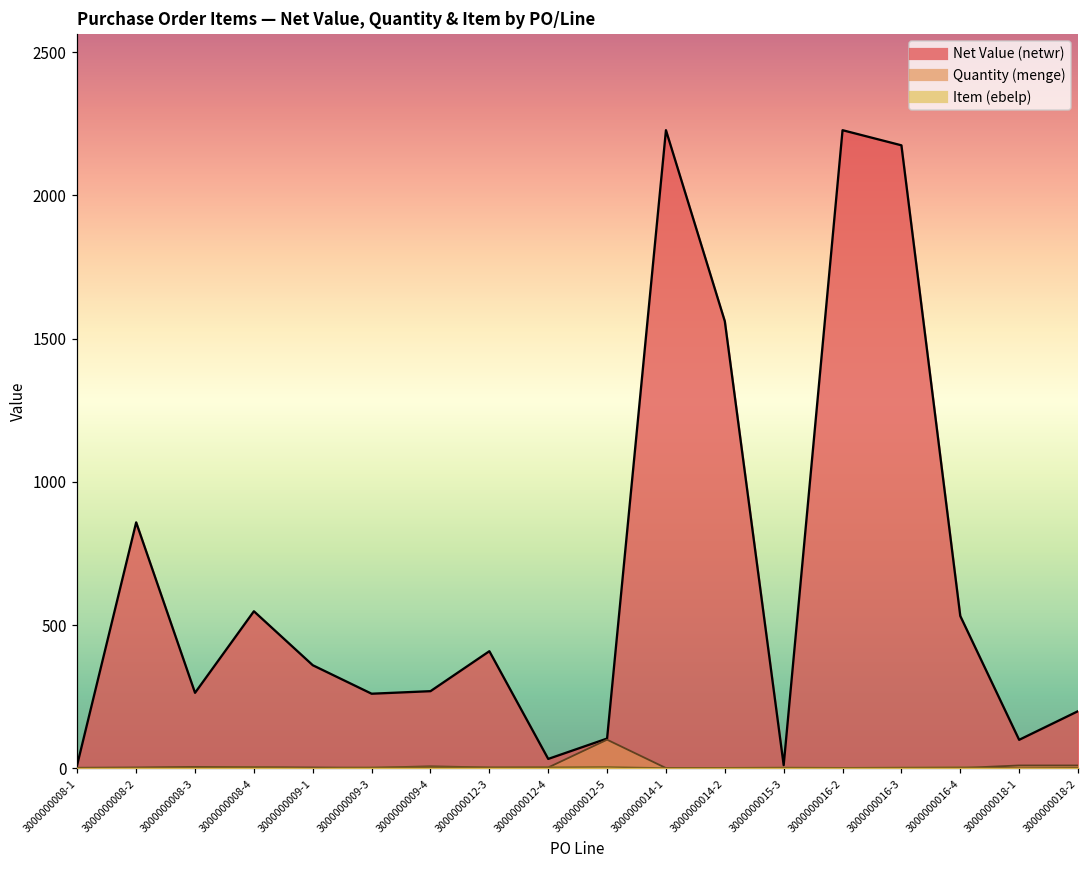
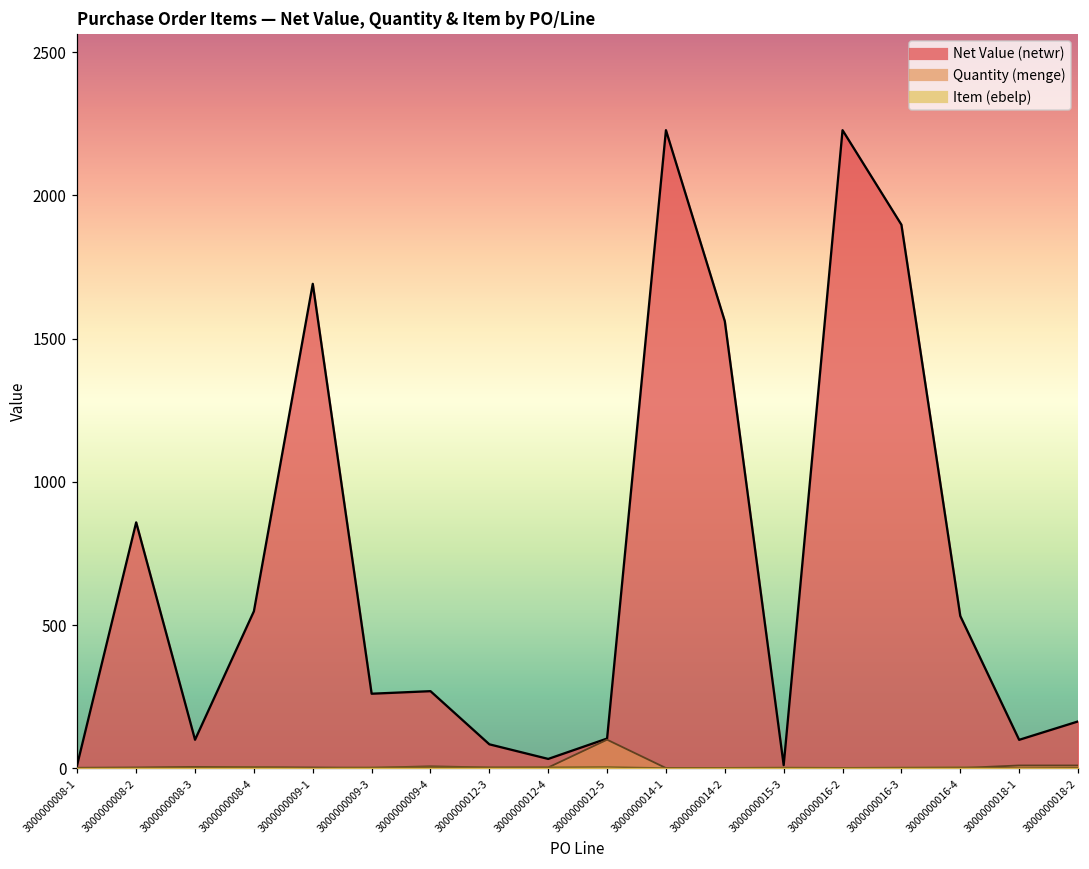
  {
    "Net Value (netwr)": {
      "3000000008-1": 10,
      "3000000008-2": 860,
-     "3000000008-3": 260,
+     "3000000008-3": 100,
      "3000000008-4": 550,
-     "3000000009-1": 360,
+     "3000000009-1": 1690,
      "3000000009-3": 260,
      "3000000009-4": 270,
-     "3000000012-3": 410,
+     "3000000012-3": 80,
      "3000000012-4": 30,
      "3000000014-1": 2230,
      "3000000014-2": 1560,
      "3000000016-2": 2230,
-     "3000000016-3": 2180,
+     "3000000016-3": 1900,
      "3000000016-4": 530,
      "3000000018-1": 100,
-     "3000000018-2": 200
+     "3000000018-2": 160
    }
  }
